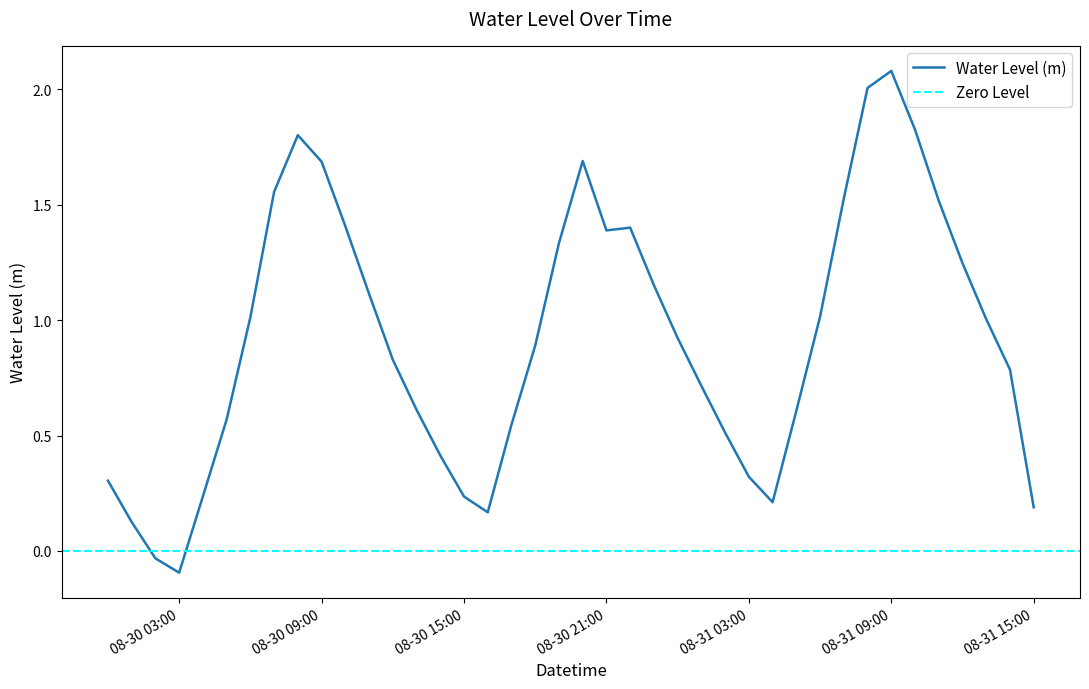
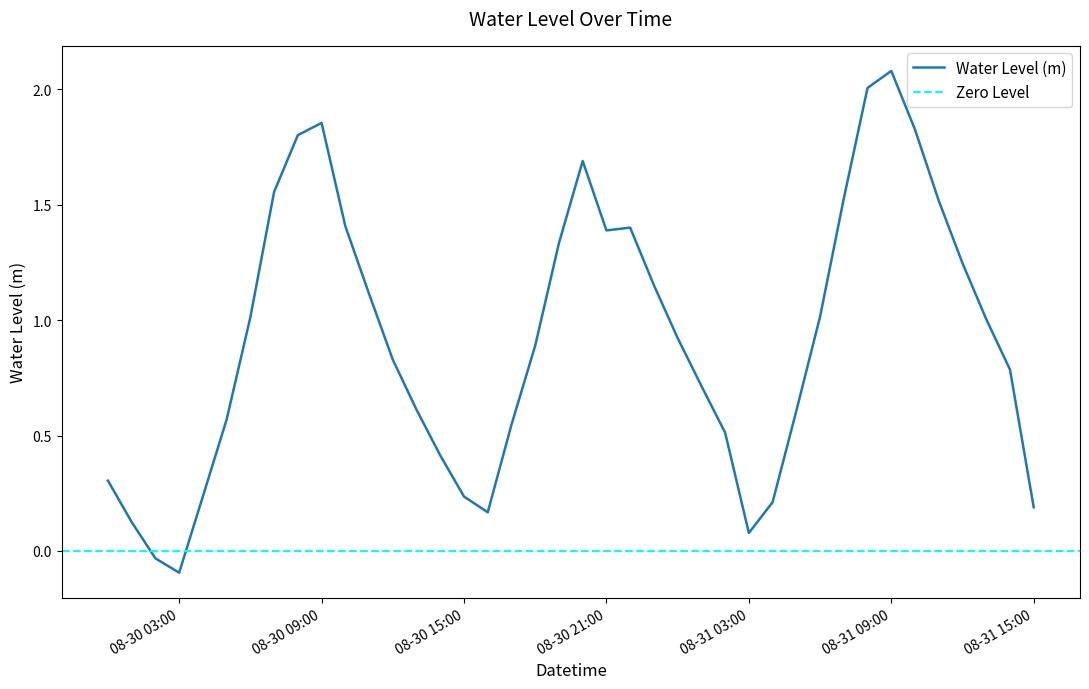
  {
    "08-30 03:00": -0.09,
-   "08-30 09:00": 1.69,
+   "08-30 09:00": 1.85,
    "08-30 15:00": 0.24,
    "08-30 21:00": 1.39,
-   "08-31 03:00": 0.32,
+   "08-31 03:00": 0.08,
    "08-31 09:00": 2.08,
    "08-31 15:00": 0.19
  }
